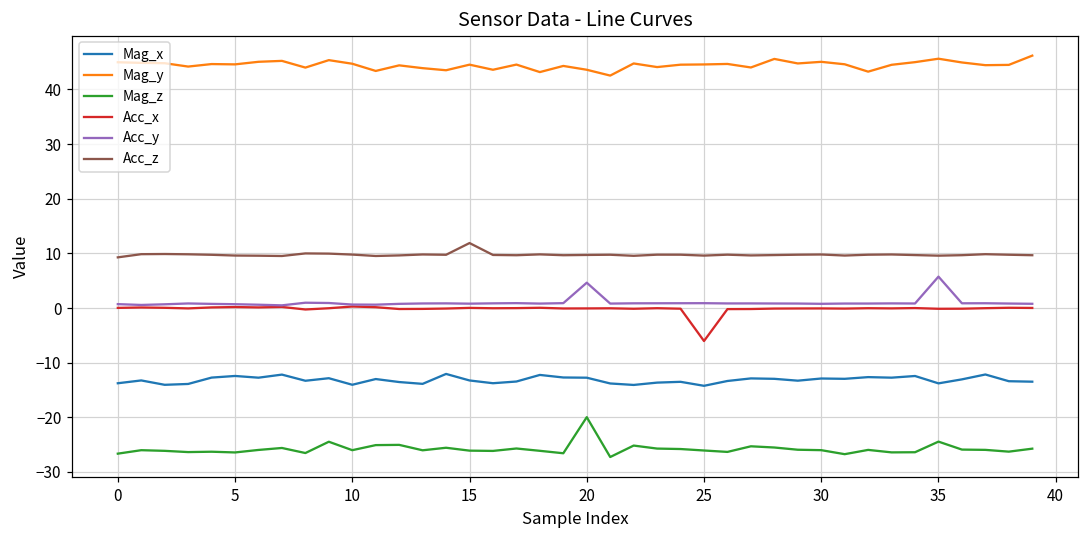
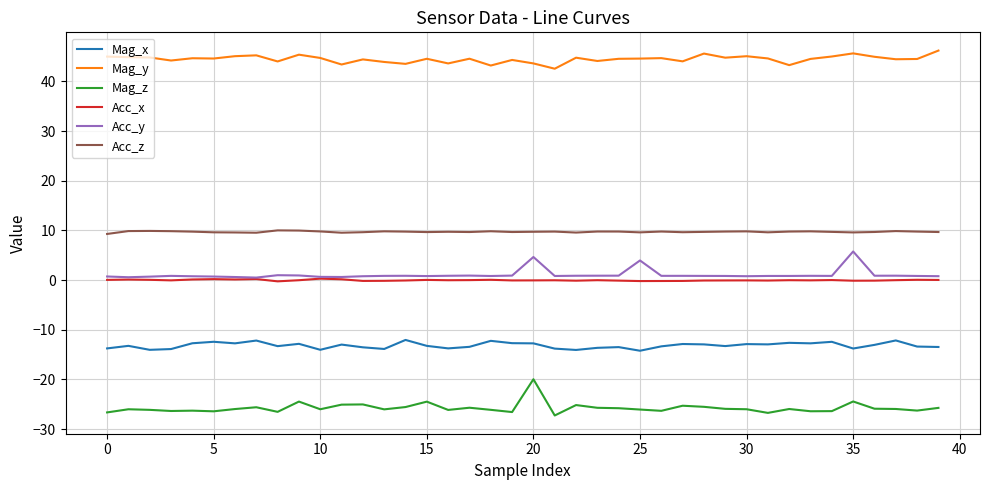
  {
    "Mag_x": {
      "0": -14,
      "5": -12,
      "10": -14,
      "15": -13,
      "20": -13,
      "25": -14,
      "30": -13,
      "35": -14
    },
    "Mag_y": {
      "5": 45,
      "10": 45,
      "15": 45,
      "20": 44,
      "25": 45,
      "30": 45,
      "35": 46
    },
    "Mag_z": {
      "0": -27,
      "5": -26,
      "10": -26,
-     "15": -26,
+     "15": -24,
      "20": -20,
      "25": -26,
      "30": -26,
      "35": -24
    },
    "Acc_x": {
      "0": 0,
      "15": 0,
      "20": 0,
-     "25": -6,
+     "25": 0,
      "30": 0,
      "35": 0
    },
    "Acc_y": {
      "0": 1,
      "15": 1,
      "20": 5,
-     "25": 1,
+     "25": 4,
      "30": 1,
      "35": 6
    },
    "Acc_z": {
      "0": 9,
      "5": 10,
      "10": 10,
-     "15": 12,
+     "15": 10,
      "20": 10,
      "25": 10,
      "30": 10,
      "35": 10
    }
  }
